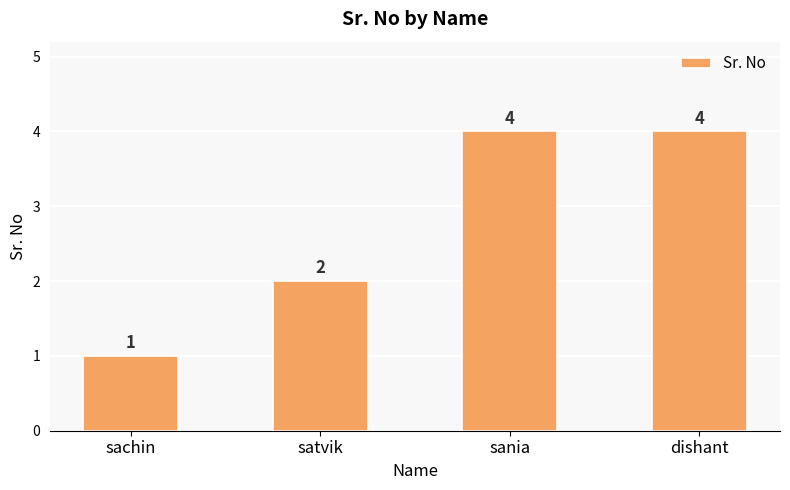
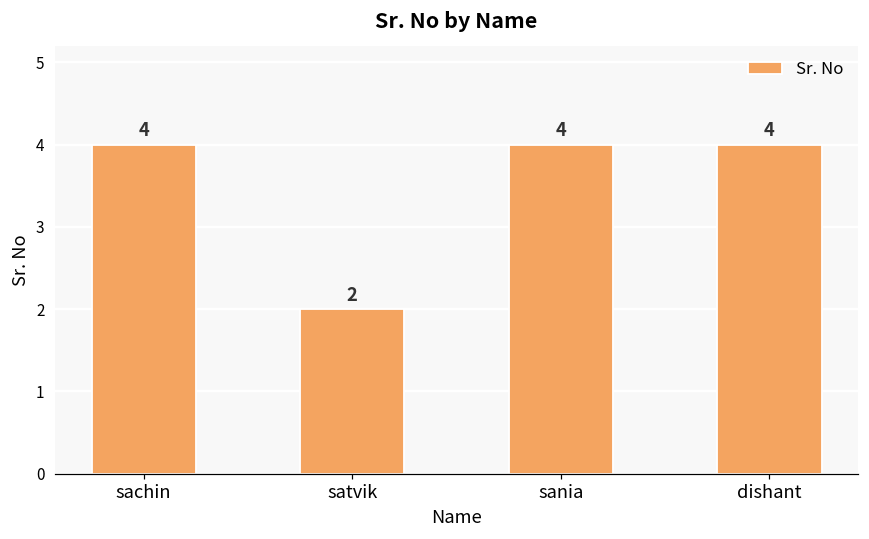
  {
-   "sachin": 1,
+   "sachin": 4,
    "satvik": 2,
    "sania": 4,
    "dishant": 4
  }
